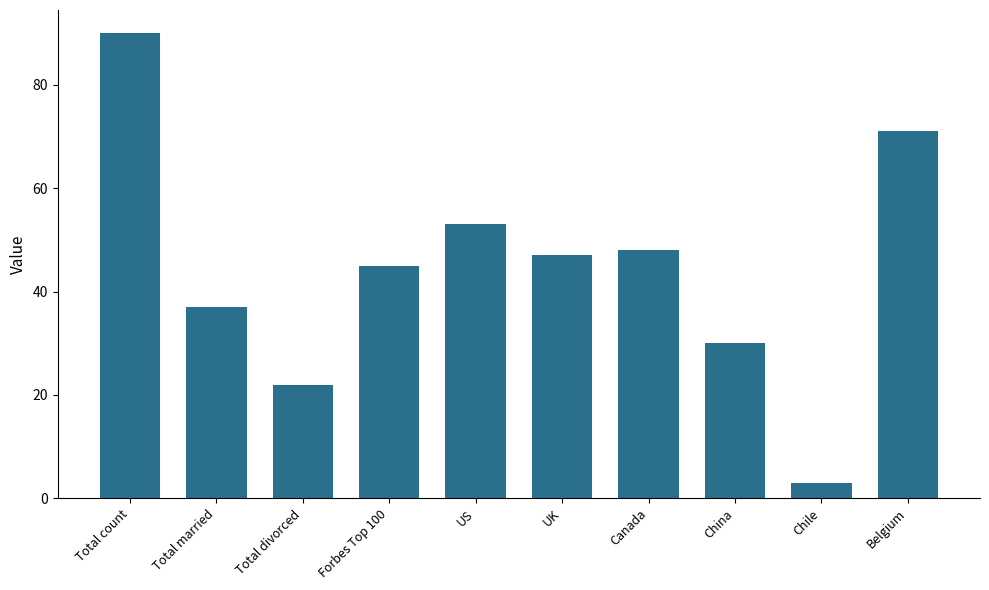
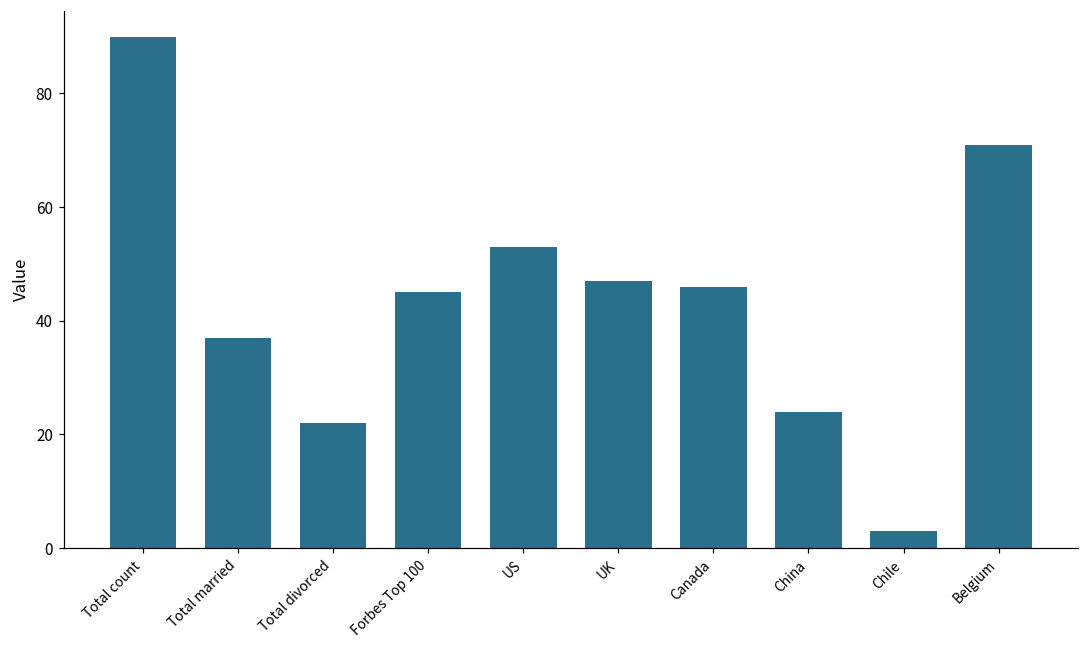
  {
    "Total count": 90,
    "Total married": 37,
    "Total divorced": 22,
    "Forbes Top 100": 45,
    "US": 53,
    "UK": 47,
-   "Canada": 48,
-   "China": 30,
+   "Canada": 46,
+   "China": 24,
    "Chile": 3,
    "Belgium": 71
  }
